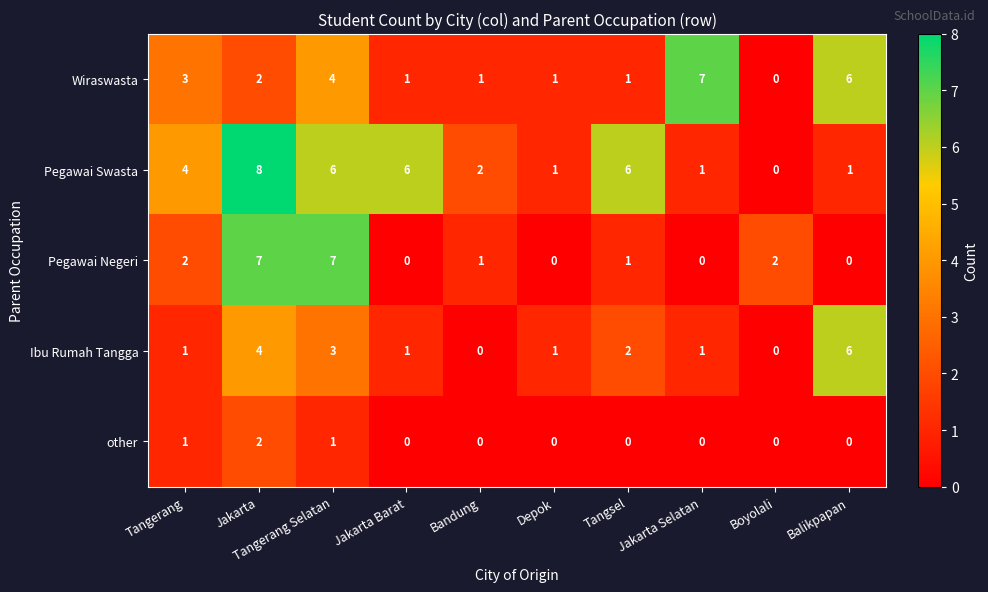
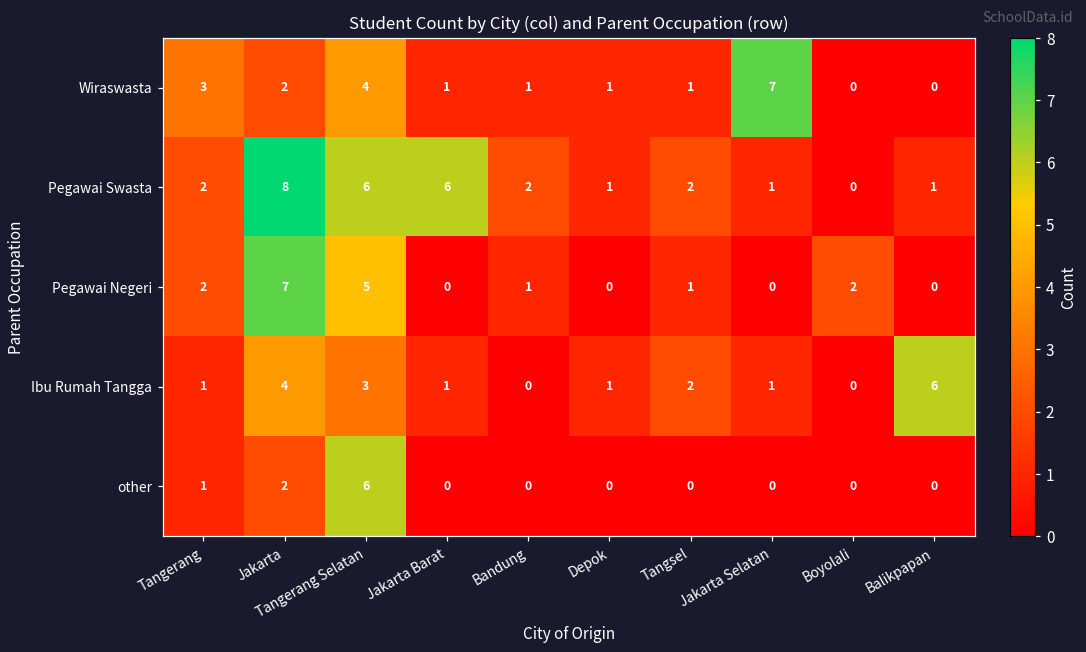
  {
    "Wiraswasta": {
      "Tangerang": 3,
      "Jakarta": 2,
      "Tangerang Selatan": 4,
      "Jakarta Barat": 1,
      "Bandung": 1,
      "Depok": 1,
      "Tangsel": 1,
      "Jakarta Selatan": 7,
      "Boyolali": 0,
-     "Balikpapan": 6
+     "Balikpapan": 0
    },
    "Pegawai Swasta": {
-     "Tangerang": 4,
+     "Tangerang": 2,
      "Jakarta": 8,
      "Tangerang Selatan": 6,
      "Jakarta Barat": 6,
      "Bandung": 2,
      "Depok": 1,
-     "Tangsel": 6,
+     "Tangsel": 2,
      "Jakarta Selatan": 1,
      "Boyolali": 0,
      "Balikpapan": 1
    },
    "Pegawai Negeri": {
      "Tangerang": 2,
      "Jakarta": 7,
-     "Tangerang Selatan": 7,
+     "Tangerang Selatan": 5,
      "Jakarta Barat": 0,
      "Bandung": 1,
      "Depok": 0,
      "Tangsel": 1,
      "Jakarta Selatan": 0,
      "Boyolali": 2,
      "Balikpapan": 0
    },
    "Ibu Rumah Tangga": {
      "Tangerang": 1,
      "Jakarta": 4,
      "Tangerang Selatan": 3,
      "Jakarta Barat": 1,
      "Bandung": 0,
      "Depok": 1,
      "Tangsel": 2,
      "Jakarta Selatan": 1,
      "Boyolali": 0,
      "Balikpapan": 6
    },
    "other": {
      "Tangerang": 1,
      "Jakarta": 2,
-     "Tangerang Selatan": 1,
+     "Tangerang Selatan": 6,
      "Jakarta Barat": 0,
      "Bandung": 0,
      "Depok": 0,
      "Tangsel": 0,
      "Jakarta Selatan": 0,
      "Boyolali": 0,
      "Balikpapan": 0
    }
  }
